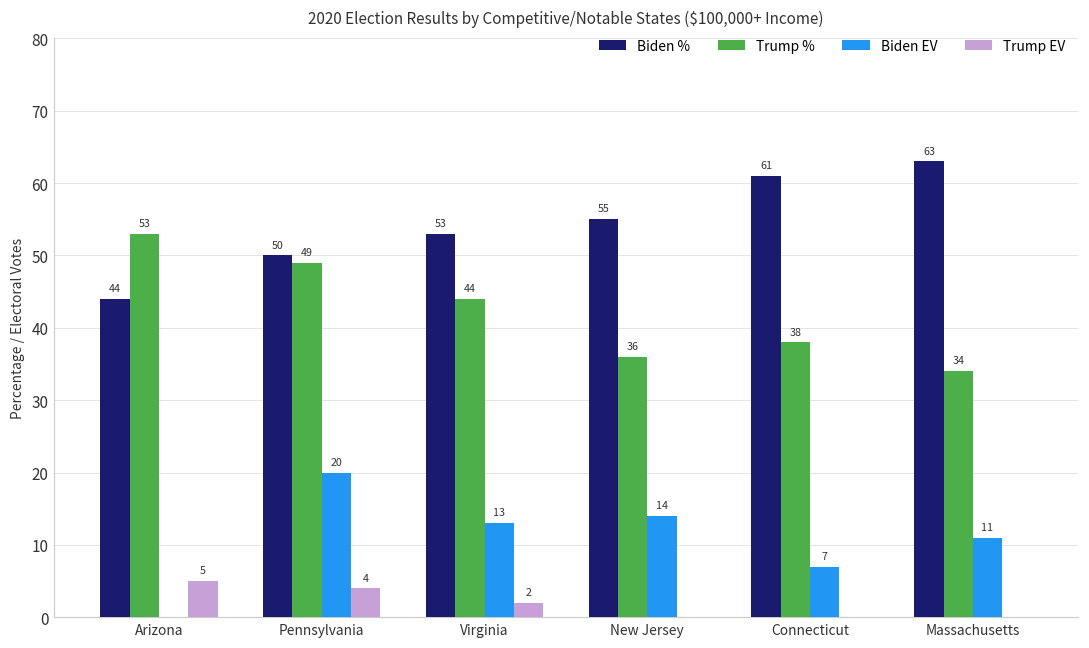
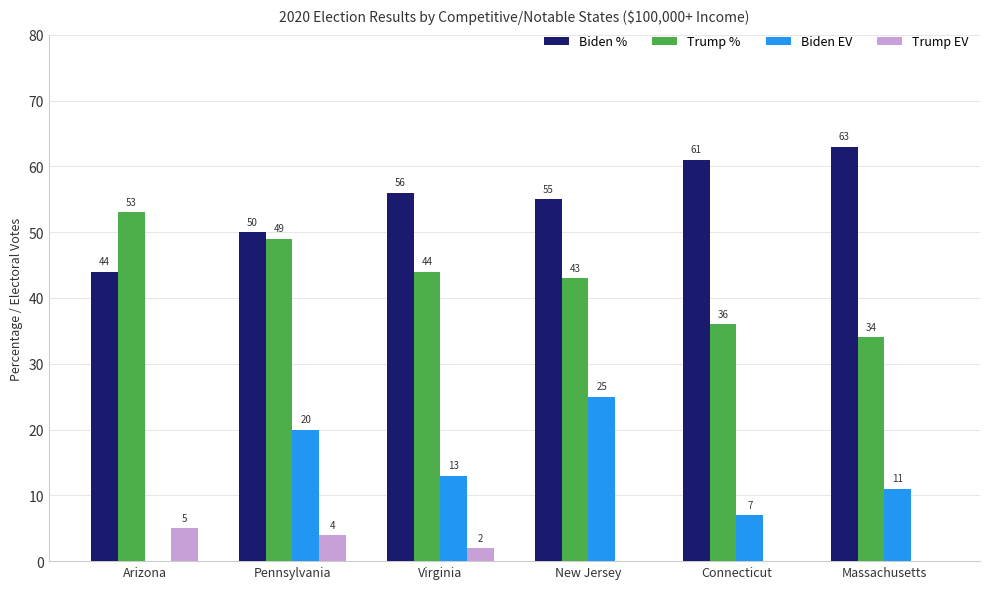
  {
    "Biden %": {
      "Arizona": 44,
      "Pennsylvania": 50,
-     "Virginia": 53,
+     "Virginia": 56,
      "New Jersey": 55,
      "Connecticut": 61,
      "Massachusetts": 63
    },
    "Trump %": {
      "Arizona": 53,
      "Pennsylvania": 49,
      "Virginia": 44,
-     "New Jersey": 36,
-     "Connecticut": 38,
+     "New Jersey": 43,
+     "Connecticut": 36,
      "Massachusetts": 34
    },
    "Biden EV": {
      "Pennsylvania": 20,
      "Virginia": 13,
-     "New Jersey": 14,
+     "New Jersey": 25,
      "Connecticut": 7,
      "Massachusetts": 11
    },
    "Trump EV": {
      "Arizona": 5,
      "Pennsylvania": 4,
      "Virginia": 2
    }
  }
